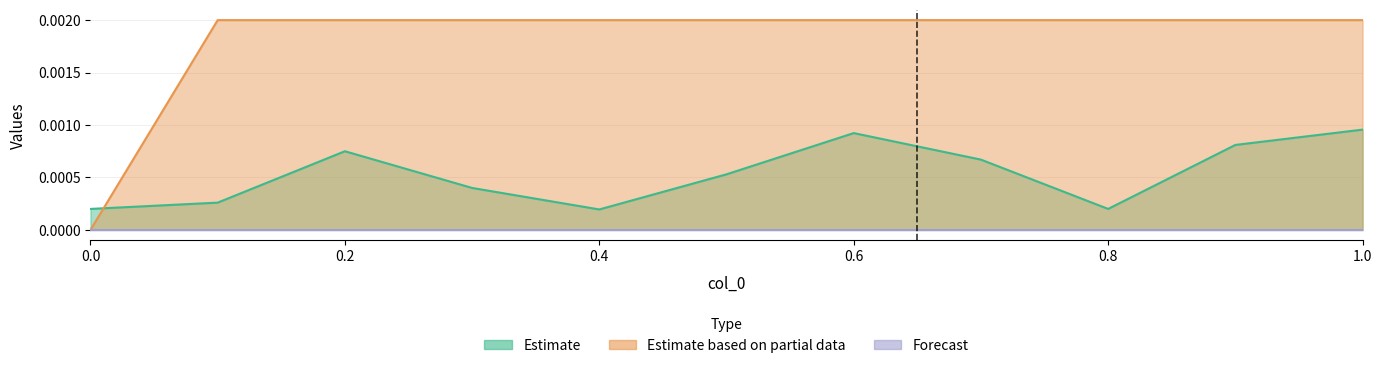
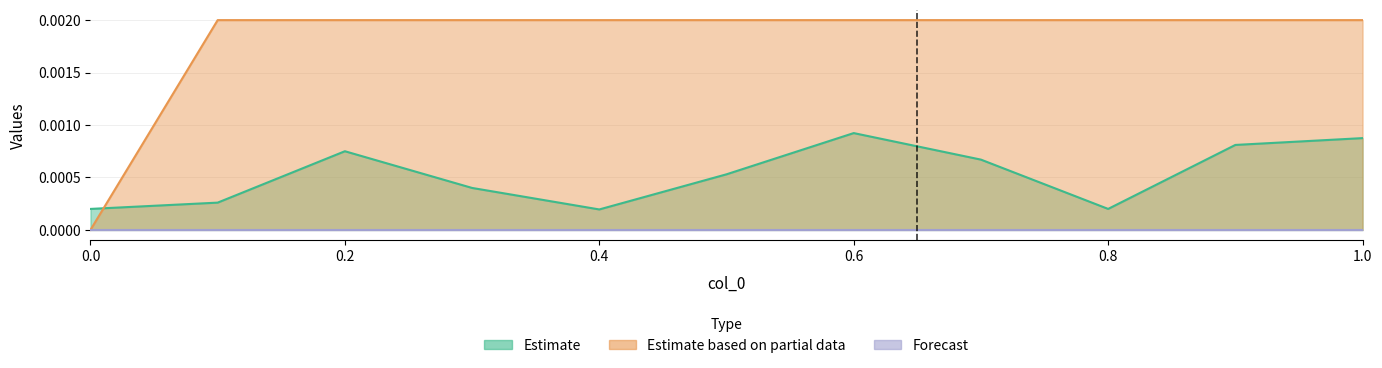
  {
    "Estimate": {
      "0.0": 0.00020,
      "0.2": 0.00075,
      "0.4": 0.00020,
      "0.6": 0.00092,
      "0.8": 0.00020,
-     "1.0": 0.00096
+     "1.0": 0.00088
    },
    "Estimate based on partial data": {
      "0.2": 0.00200,
      "0.4": 0.00200,
      "0.6": 0.00200,
      "0.8": 0.00200,
      "1.0": 0.00200
    },
    "Forecast": {
      "0.2": 0.00000,
      "0.4": 0.00000,
      "0.6": 0.00000,
      "0.8": 0.00000,
      "1.0": 0.00000
    }
  }
